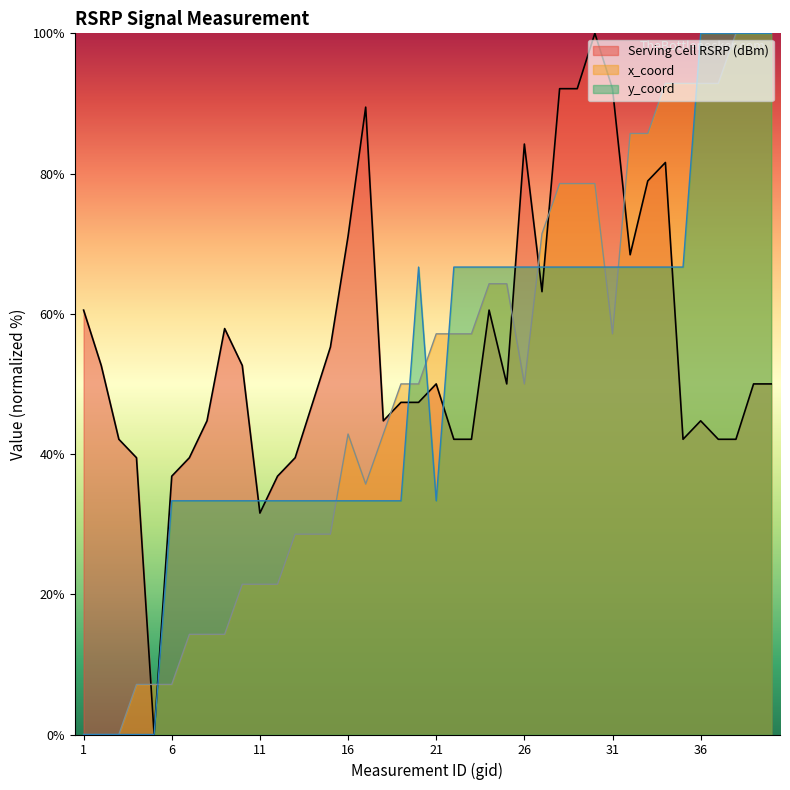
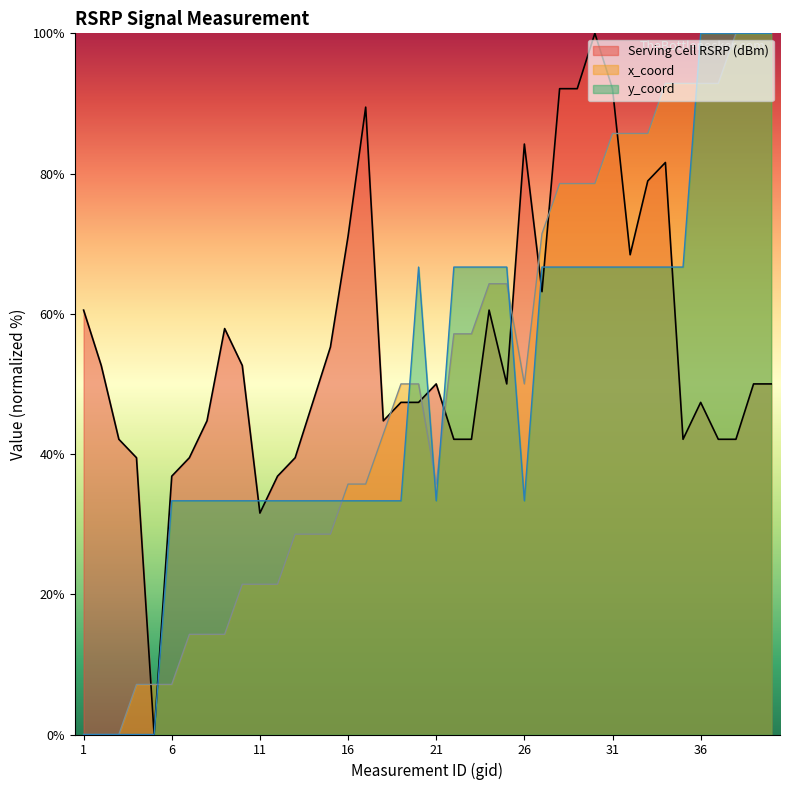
  {
    "Serving Cell RSRP (dBm)": {
      "1": "61%",
      "6": "37%",
      "11": "32%",
      "16": "71%",
      "21": "50%",
      "26": "84%",
-     "36": "45%"
+     "36": "47%"
    },
    "x_coord": {
      "6": "7%",
      "11": "21%",
-     "16": "43%",
-     "21": "57%",
+     "16": "36%",
+     "21": "36%",
      "26": "50%",
-     "31": "57%"
+     "31": "86%"
    },
    "y_coord": {
      "6": "33%",
      "11": "33%",
      "16": "33%",
      "21": "33%",
-     "26": "67%",
+     "26": "33%",
      "31": "67%",
      "36": "100%"
    }
  }
